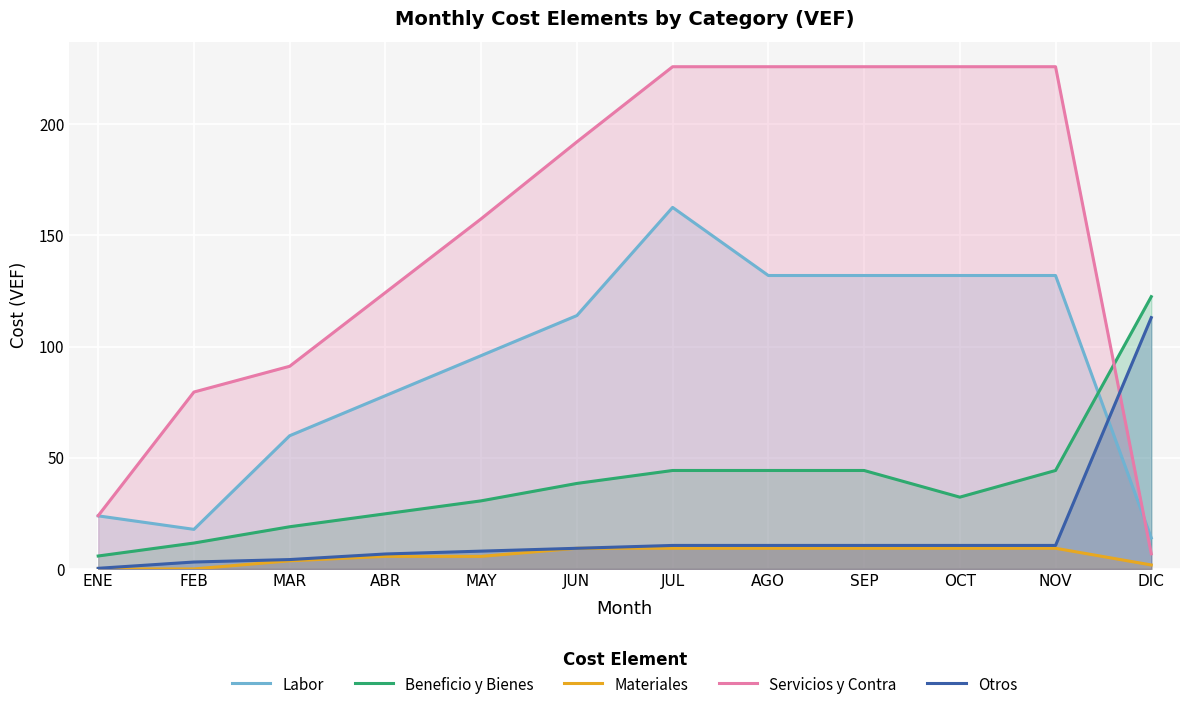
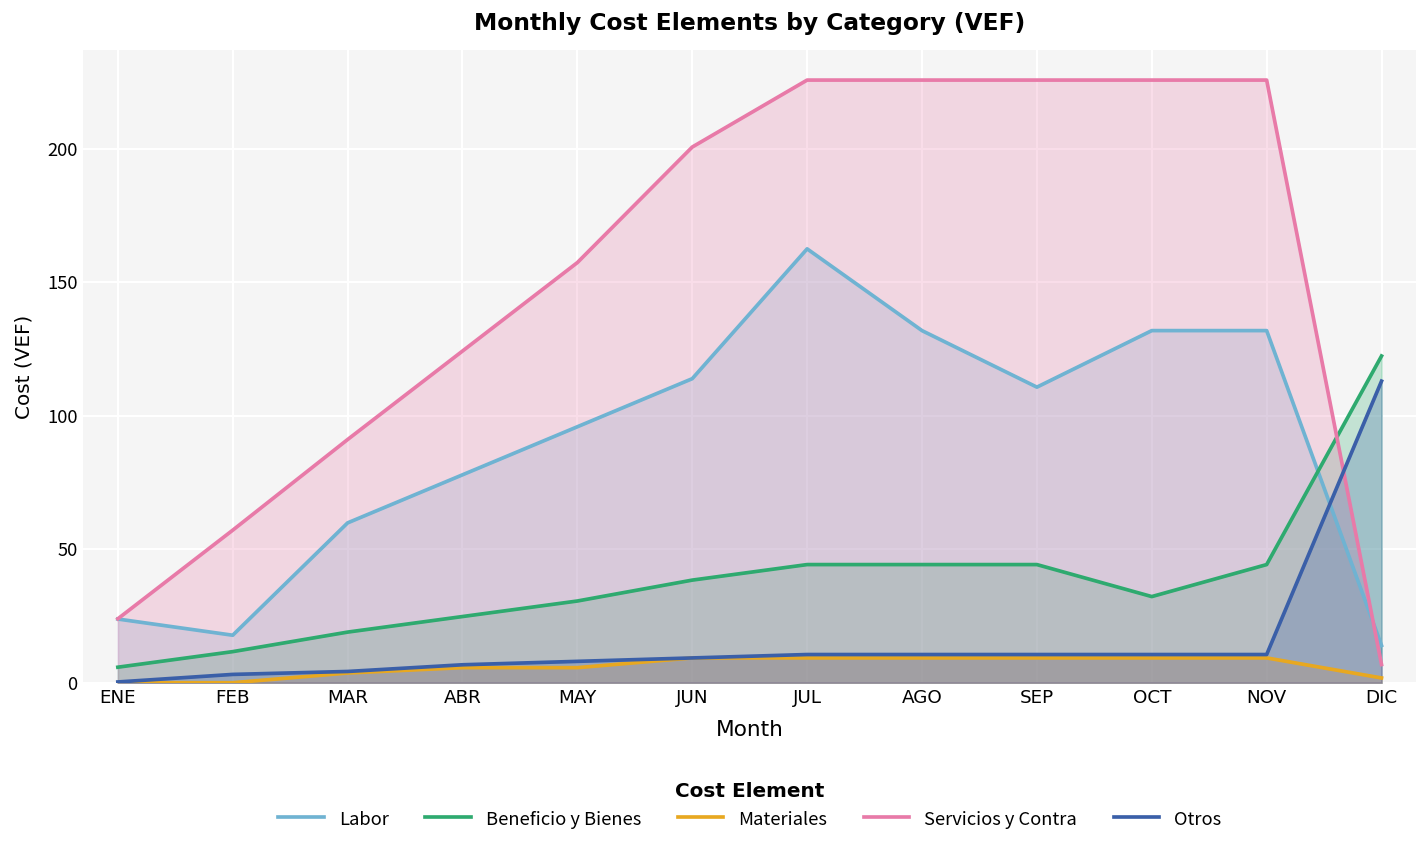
  {
    "Labor": {
      "FEB": 18,
      "MAR": 60,
      "ABR": 78,
      "MAY": 96,
      "JUN": 114,
      "JUL": 163,
      "AGO": 132,
-     "SEP": 132,
+     "SEP": 111,
      "OCT": 132,
      "NOV": 132,
      "DIC": 14
    },
    "Beneficio y Bienes": {
      "ENE": 6,
      "FEB": 12,
      "MAR": 19,
      "ABR": 25,
      "MAY": 31,
      "JUN": 38,
      "JUL": 44,
      "AGO": 44,
      "SEP": 44,
      "OCT": 32,
      "NOV": 44,
      "DIC": 122
    },
    "Materiales": {
      "FEB": 0,
      "MAY": 6,
      "JUL": 9,
      "AGO": 9,
      "SEP": 9,
      "OCT": 9,
      "NOV": 9,
      "DIC": 2
    },
    "Servicios y Contra": {
-     "FEB": 80,
+     "FEB": 57,
      "MAR": 91,
      "ABR": 124,
      "MAY": 157,
-     "JUN": 192,
+     "JUN": 201,
      "JUL": 226,
      "AGO": 226,
      "SEP": 226,
      "OCT": 226,
      "NOV": 226,
      "DIC": 7
    },
    "Otros": {
      "FEB": 3,
      "MAY": 8,
      "JUL": 11,
      "AGO": 11,
      "SEP": 11,
      "OCT": 11,
      "NOV": 11,
      "DIC": 113
    }
  }
